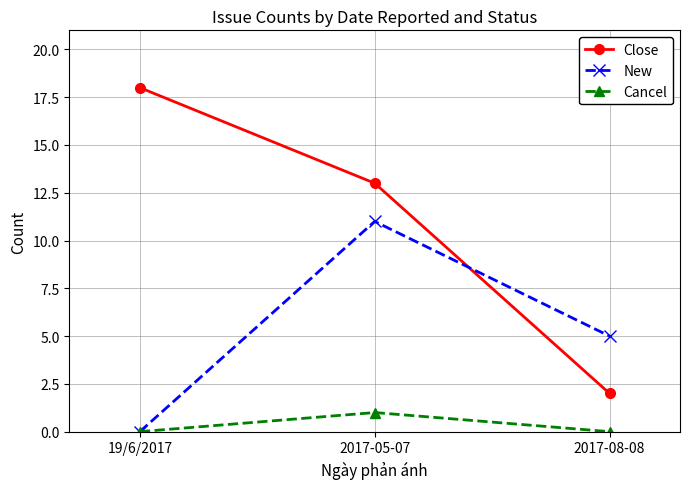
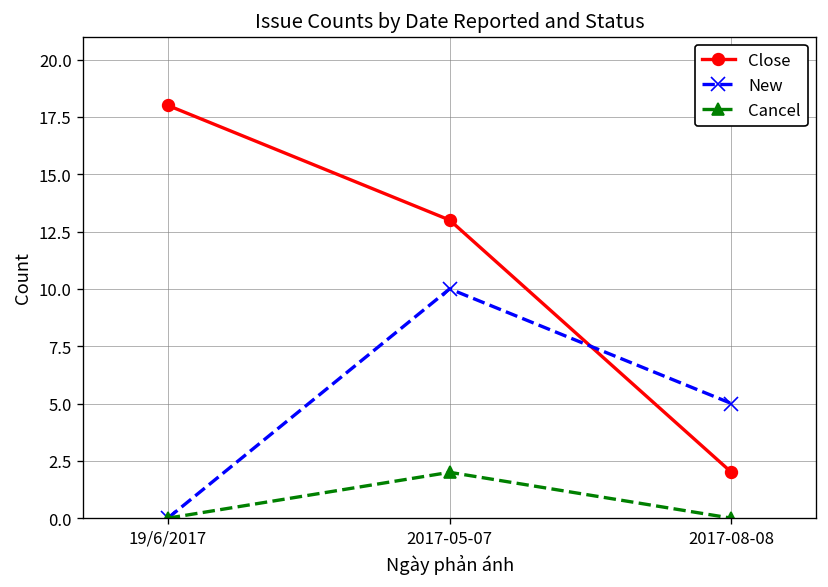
  {
    "Close": {
      "19/6/2017": 18,
      "2017-05-07": 13,
      "2017-08-08": 2
    },
    "New": {
-     "2017-05-07": 11,
+     "2017-05-07": 10,
      "2017-08-08": 5
    },
    "Cancel": {
-     "2017-05-07": 1,
+     "2017-05-07": 2,
      "2017-08-08": 0
    }
  }
